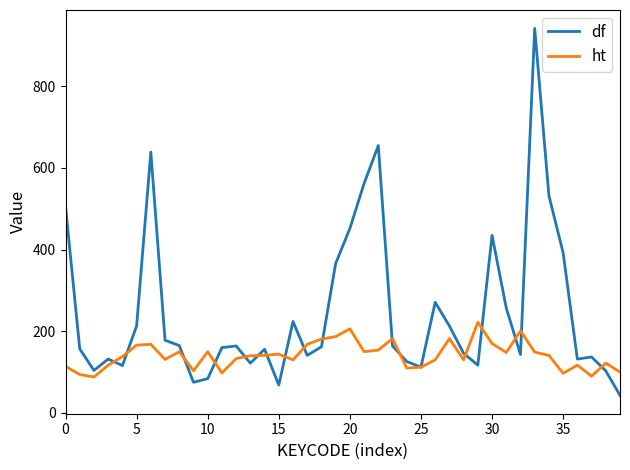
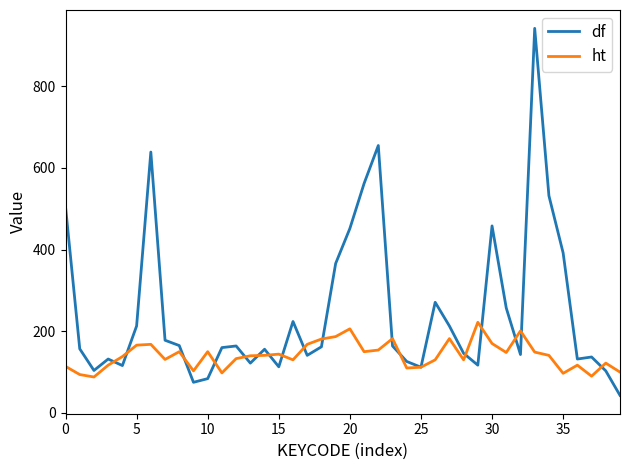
  {
    "df": {
      "0": 510,
      "5": 210,
      "10": 80,
-     "15": 70,
+     "15": 110,
      "20": 450,
-     "30": 440,
+     "30": 460,
      "35": 390
    },
    "ht": {
      "0": 110,
      "5": 170,
      "10": 150,
      "15": 140,
      "20": 210,
      "30": 170,
      "35": 100
    }
  }
